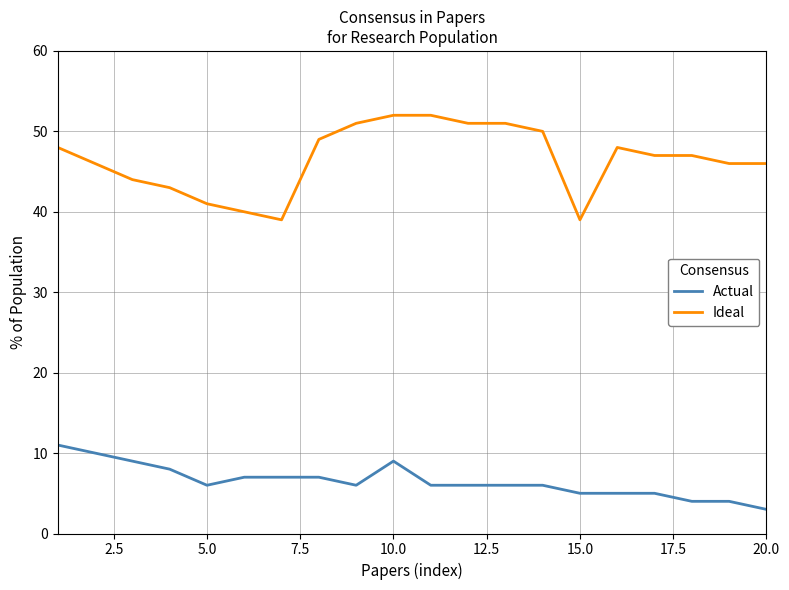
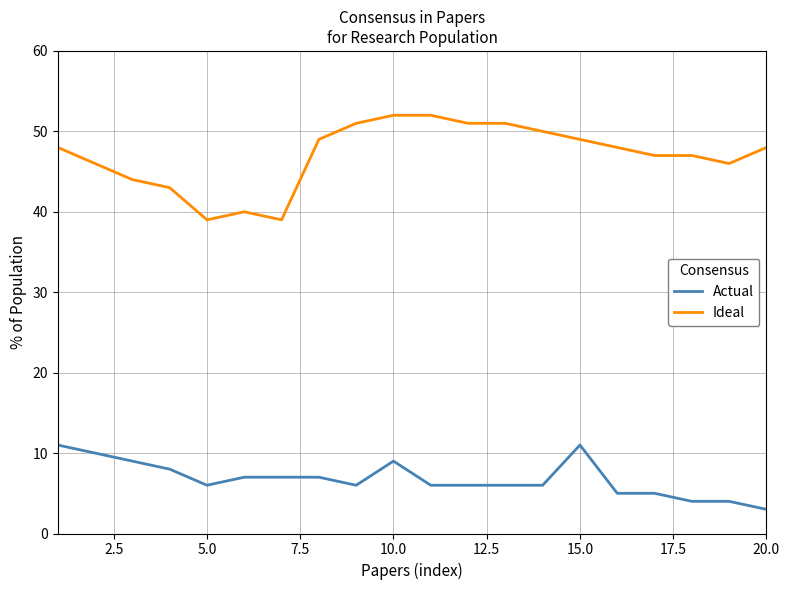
  {
    "Actual": {
      "5.0": 6,
      "10.0": 9,
-     "15.0": 5,
+     "15.0": 11,
      "20.0": 3
    },
    "Ideal": {
-     "5.0": 41,
+     "5.0": 39,
      "10.0": 52,
-     "15.0": 39,
-     "20.0": 46
+     "15.0": 49,
+     "20.0": 48
    }
  }
